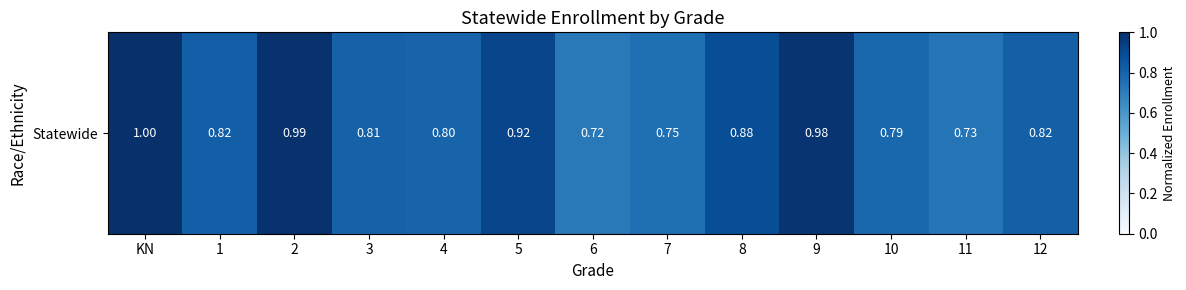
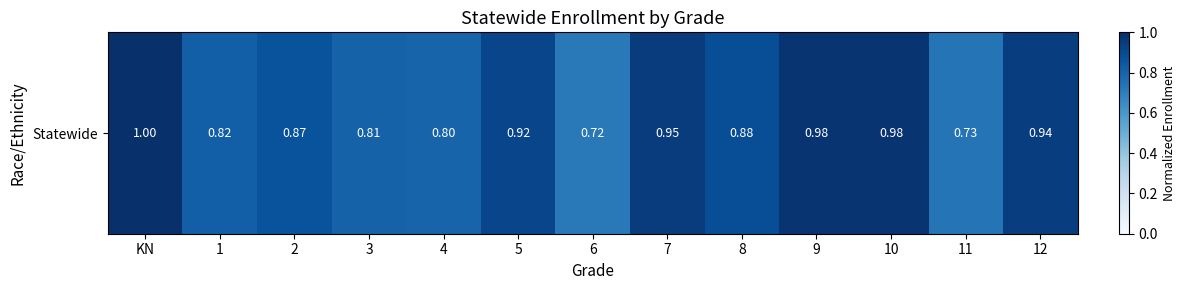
  {
    "Statewide": {
      "KN": 1.00,
      "1": 0.82,
-     "2": 0.99,
+     "2": 0.87,
      "3": 0.81,
      "4": 0.80,
      "5": 0.92,
      "6": 0.72,
-     "7": 0.75,
+     "7": 0.95,
      "8": 0.88,
      "9": 0.98,
-     "10": 0.79,
+     "10": 0.98,
      "11": 0.73,
-     "12": 0.82
+     "12": 0.94
    }
  }
